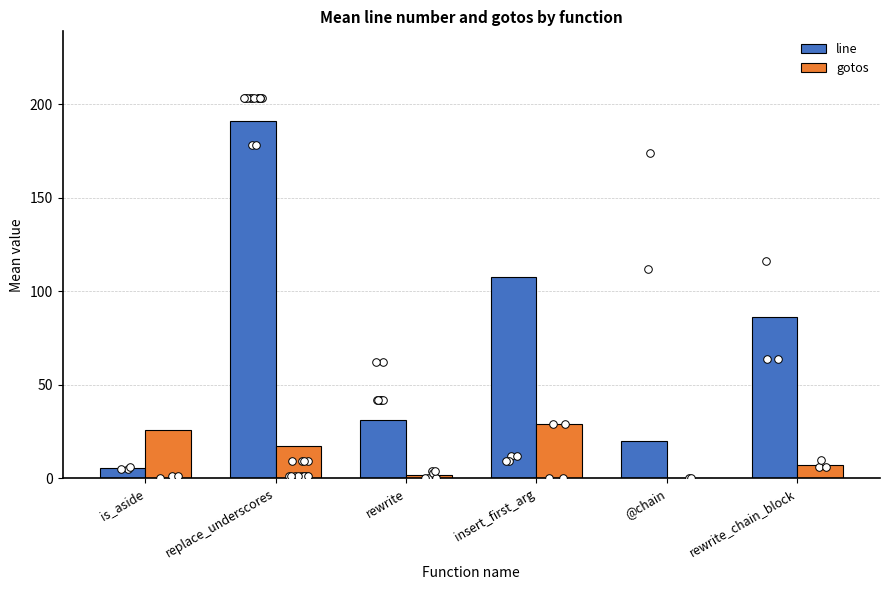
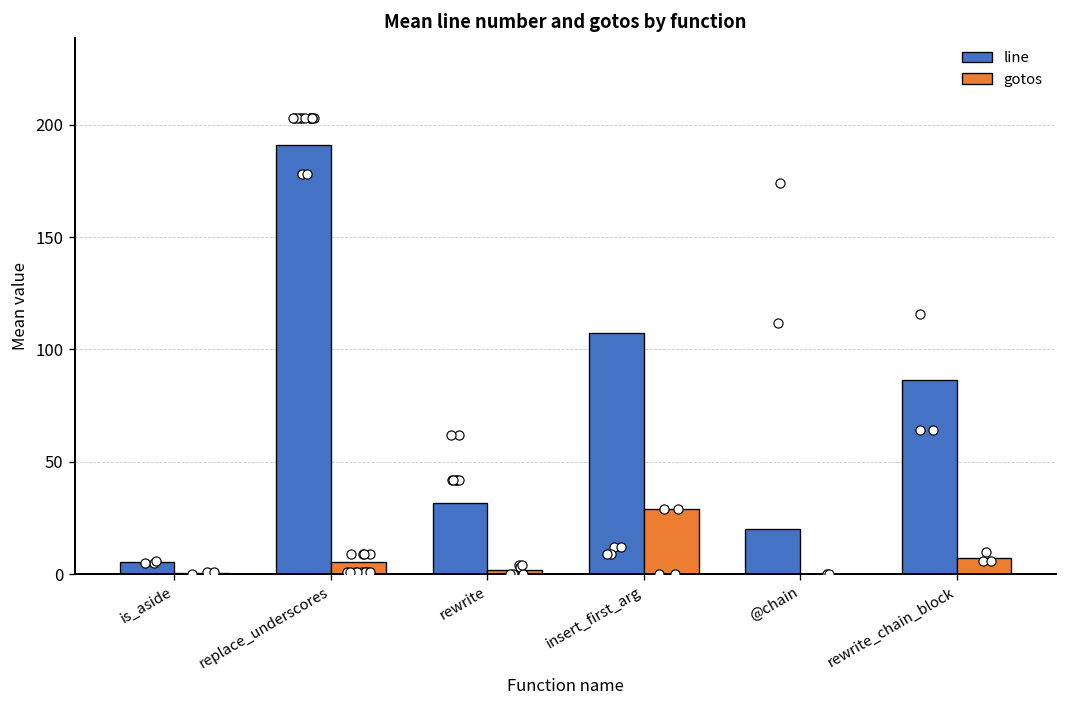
  {
    "line": {
      "is_aside": 5,
      "replace_underscores": 191,
      "rewrite": 31,
      "insert_first_arg": 107,
      "@chain": 20,
      "rewrite_chain_block": 86
    },
    "gotos": {
-     "is_aside": 26,
-     "replace_underscores": 17,
+     "is_aside": 1,
+     "replace_underscores": 5,
      "rewrite": 2,
      "insert_first_arg": 29,
      "@chain": 0,
      "rewrite_chain_block": 7
    }
  }
